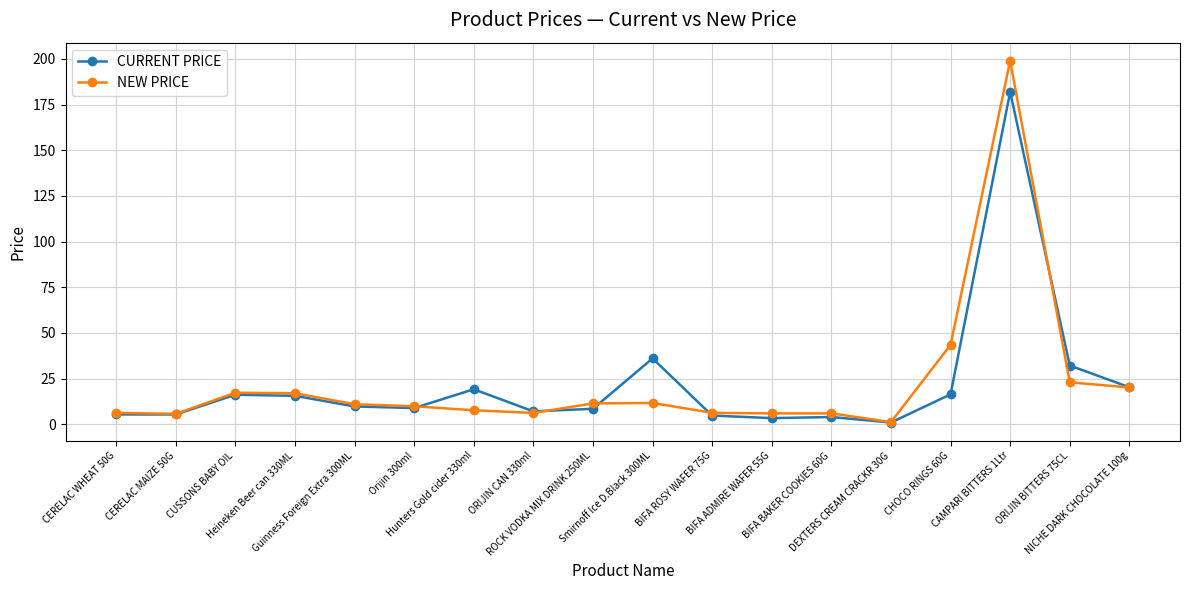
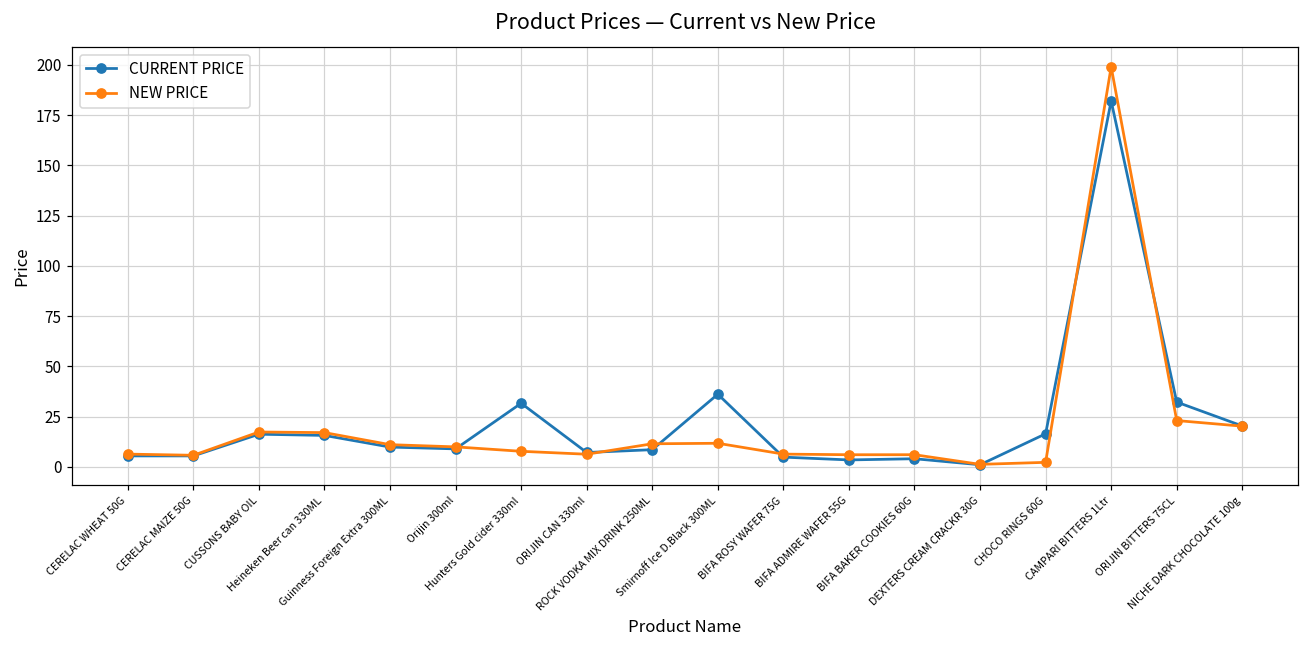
  {
    "CURRENT PRICE": {
-     "Hunters Gold cider 330ml": 19,
+     "Hunters Gold cider 330ml": 32,
      "ROCK VODKA MIX DRINK 250ML": 9,
      "Smirnoff Ice D.Black 300ML": 36,
      "BIFA ROSY WAFER 75G": 5,
      "BIFA ADMIRE WAFER 55G": 3,
      "BIFA BAKER COOKIES 60G": 4,
      "CHOCO RINGS 60G": 16,
      "CAMPARI BITTERS 1Ltr": 182,
      "ORIJIN BITTERS 75CL": 32
    },
    "NEW PRICE": {
      "Hunters Gold cider 330ml": 8,
      "ROCK VODKA MIX DRINK 250ML": 11,
      "Smirnoff Ice D.Black 300ML": 12,
      "BIFA ROSY WAFER 75G": 6,
      "BIFA ADMIRE WAFER 55G": 6,
      "BIFA BAKER COOKIES 60G": 6,
-     "CHOCO RINGS 60G": 44,
+     "CHOCO RINGS 60G": 2,
      "CAMPARI BITTERS 1Ltr": 199,
      "ORIJIN BITTERS 75CL": 23
    }
  }
